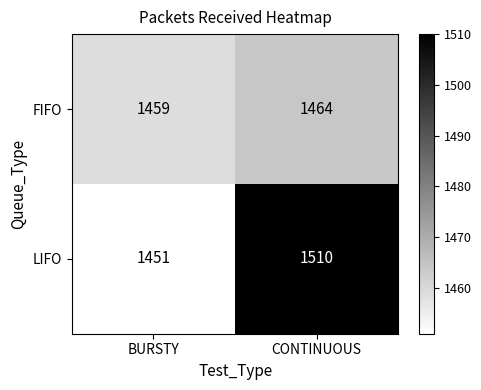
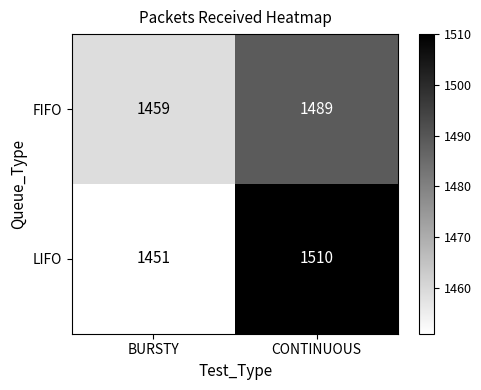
  {
    "FIFO": {
      "BURSTY": 1459,
-     "CONTINUOUS": 1464
+     "CONTINUOUS": 1489
    },
    "LIFO": {
      "BURSTY": 1451,
      "CONTINUOUS": 1510
    }
  }
